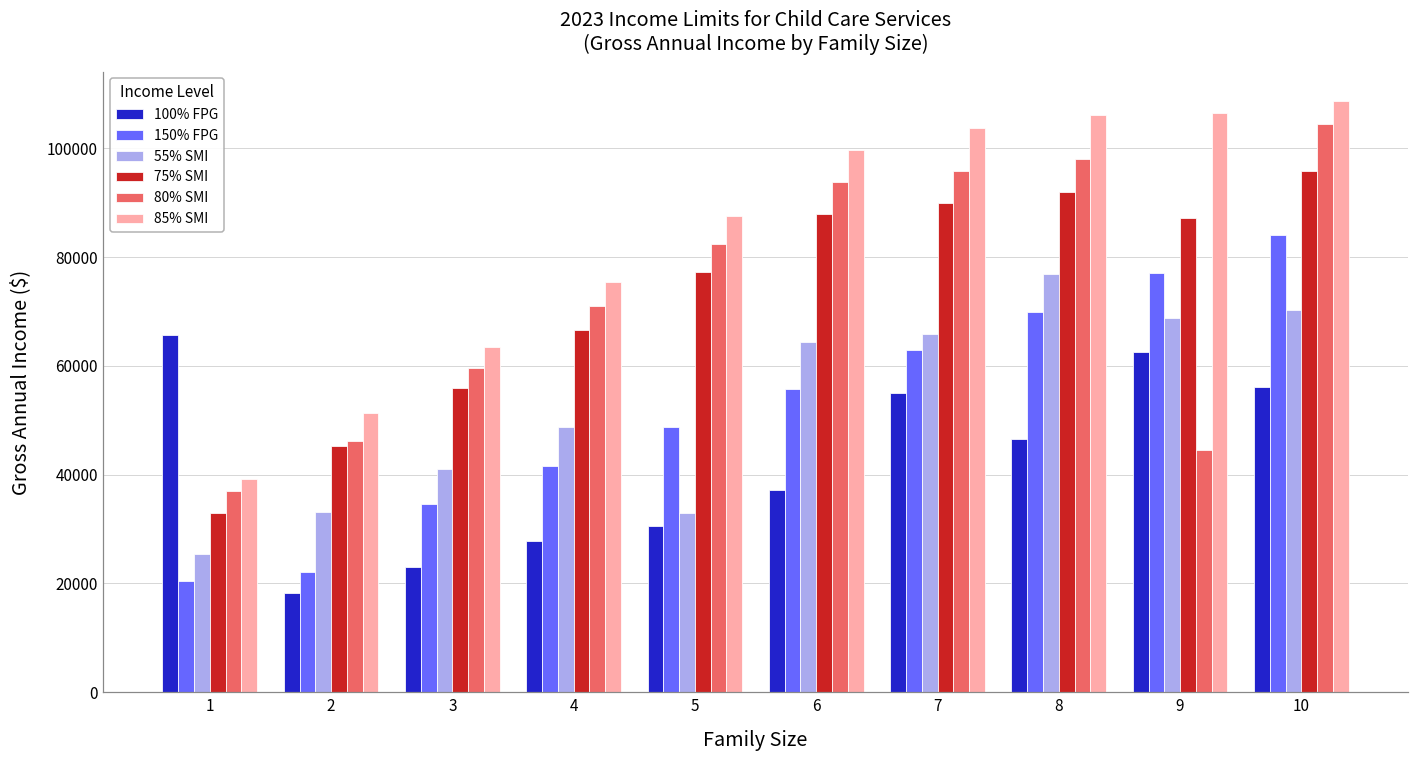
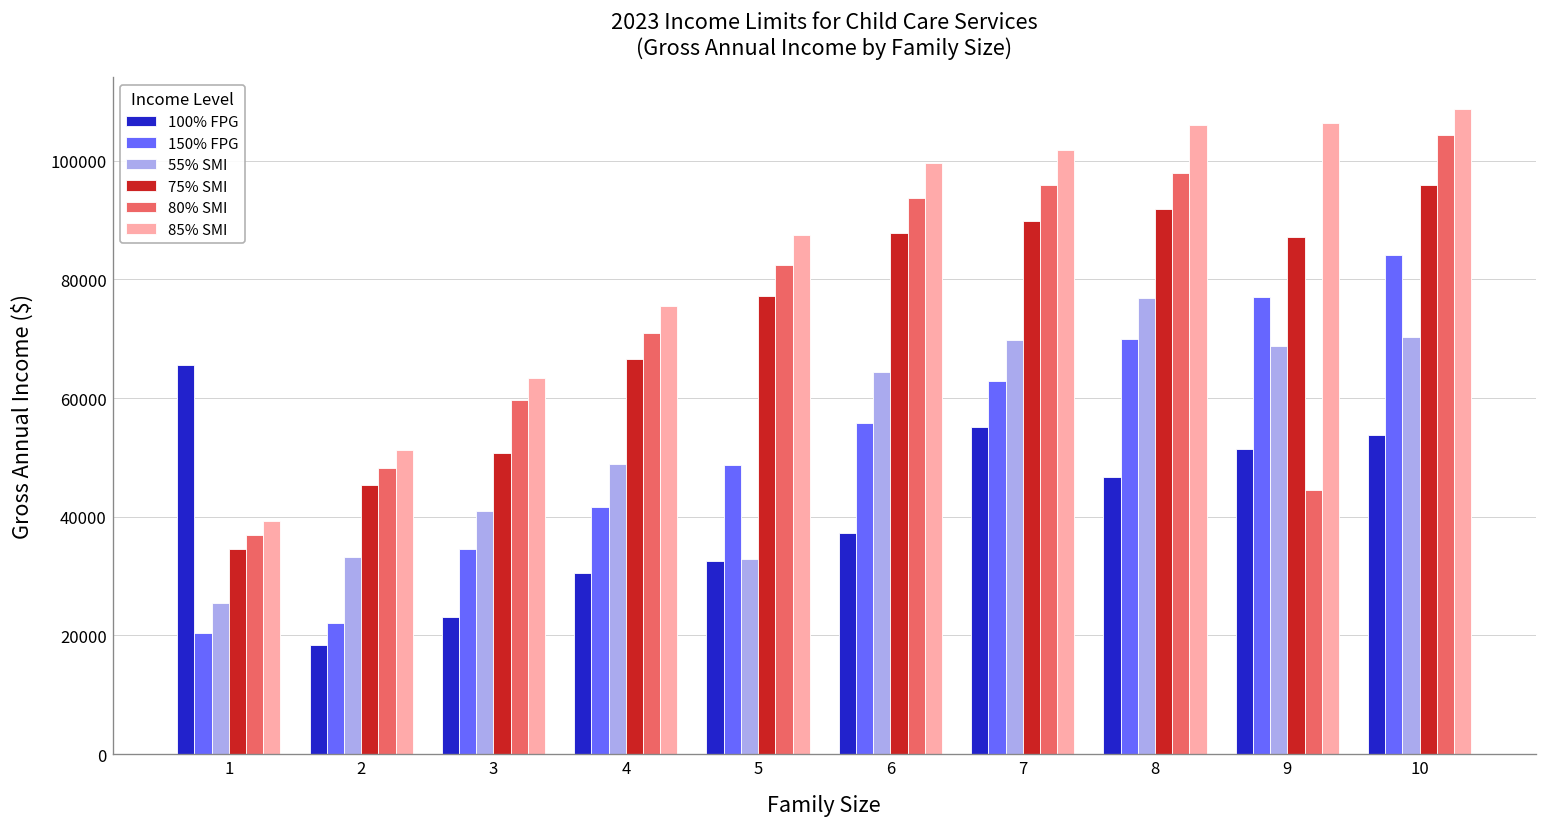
  {
    "100% FPG": {
      "1": 66000,
      "2": 18000,
      "3": 23000,
-     "4": 28000,
-     "5": 31000,
+     "4": 30000,
+     "5": 32000,
      "6": 37000,
      "7": 55000,
      "8": 47000,
-     "9": 63000,
-     "10": 56000
+     "9": 51000,
+     "10": 54000
    },
    "150% FPG": {
      "1": 20000,
      "2": 22000,
      "3": 35000,
      "4": 42000,
      "5": 49000,
      "6": 56000,
      "7": 63000,
      "8": 70000,
      "9": 77000,
      "10": 84000
    },
    "55% SMI": {
      "1": 25000,
      "2": 33000,
      "3": 41000,
      "4": 49000,
      "5": 33000,
      "6": 64000,
-     "7": 66000,
+     "7": 70000,
      "8": 77000,
      "9": 69000,
      "10": 70000
    },
    "75% SMI": {
-     "1": 33000,
+     "1": 35000,
      "2": 45000,
-     "3": 56000,
+     "3": 51000,
      "4": 67000,
      "5": 77000,
      "6": 88000,
      "7": 90000,
      "8": 92000,
      "9": 87000,
      "10": 96000
    },
    "80% SMI": {
      "1": 37000,
-     "2": 46000,
+     "2": 48000,
      "3": 60000,
      "4": 71000,
      "5": 82000,
      "6": 94000,
      "7": 96000,
      "8": 98000,
      "9": 44000,
      "10": 104000
    },
    "85% SMI": {
      "1": 39000,
      "2": 51000,
      "3": 63000,
      "4": 75000,
      "5": 88000,
      "6": 100000,
-     "7": 104000,
+     "7": 102000,
      "8": 106000,
      "9": 106000,
      "10": 109000
    }
  }
